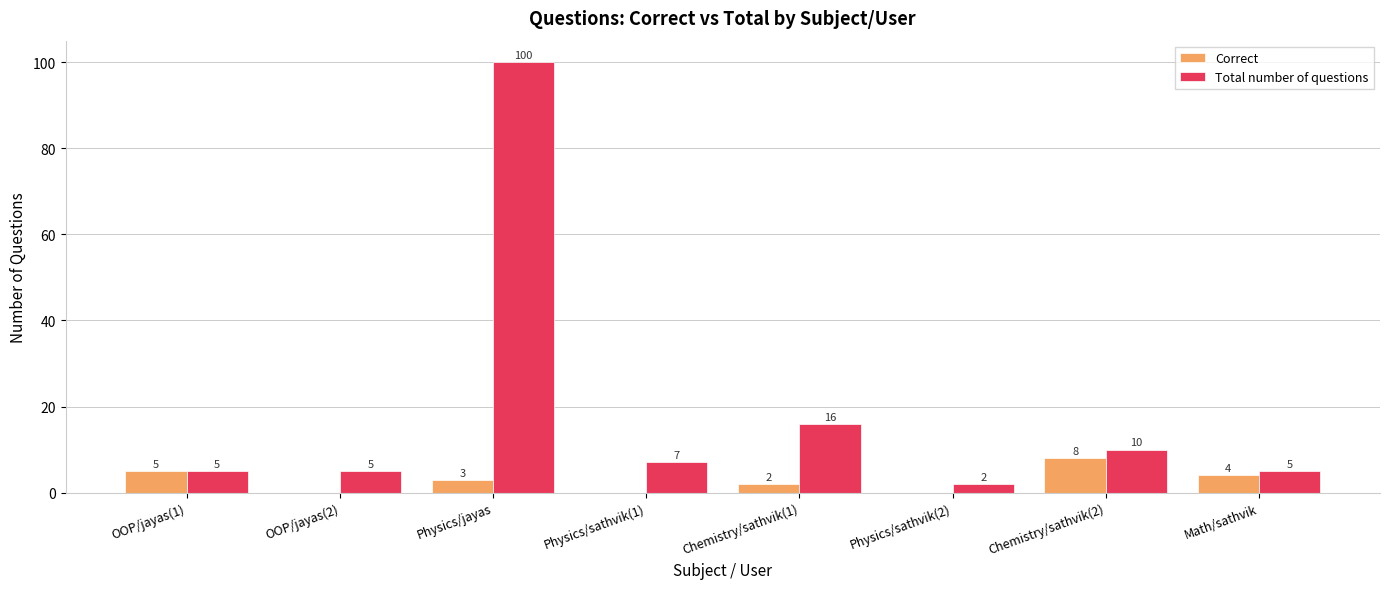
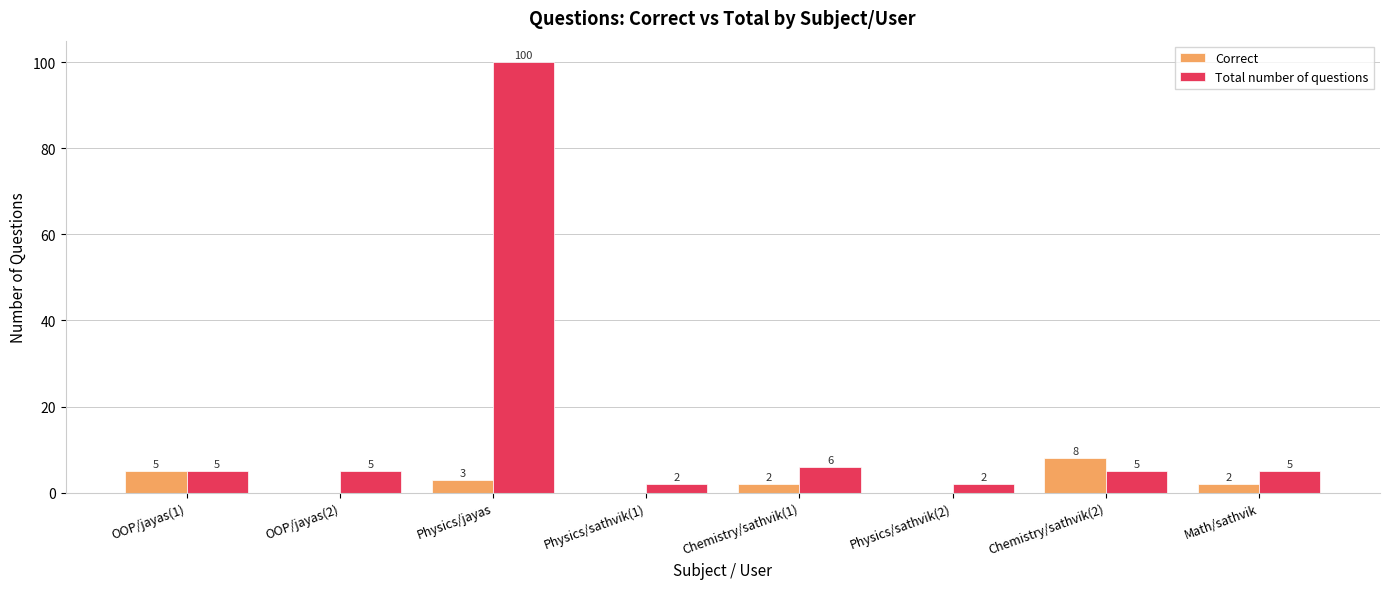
  {
    "Correct": {
      "OOP/jayas(1)": 5,
      "Physics/jayas": 3,
      "Chemistry/sathvik(1)": 2,
      "Chemistry/sathvik(2)": 8,
-     "Math/sathvik": 4
+     "Math/sathvik": 2
    },
    "Total number of questions": {
      "OOP/jayas(1)": 5,
      "OOP/jayas(2)": 5,
      "Physics/jayas": 100,
-     "Physics/sathvik(1)": 7,
-     "Chemistry/sathvik(1)": 16,
+     "Physics/sathvik(1)": 2,
+     "Chemistry/sathvik(1)": 6,
      "Physics/sathvik(2)": 2,
-     "Chemistry/sathvik(2)": 10,
+     "Chemistry/sathvik(2)": 5,
      "Math/sathvik": 5
    }
  }
